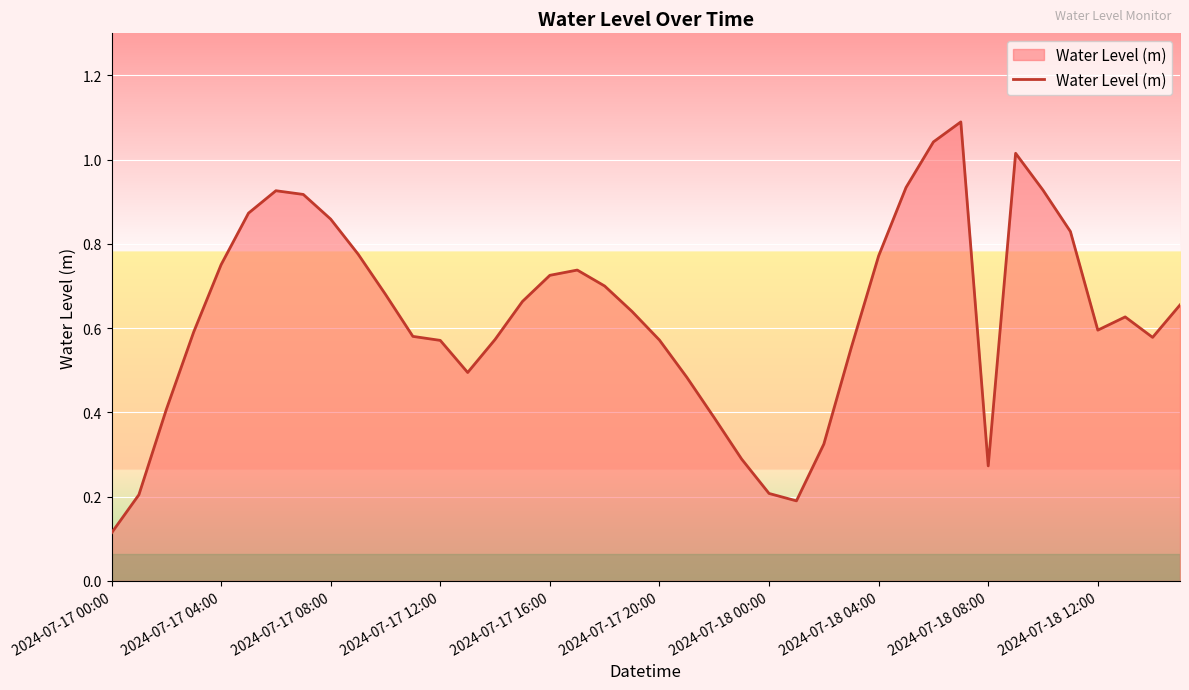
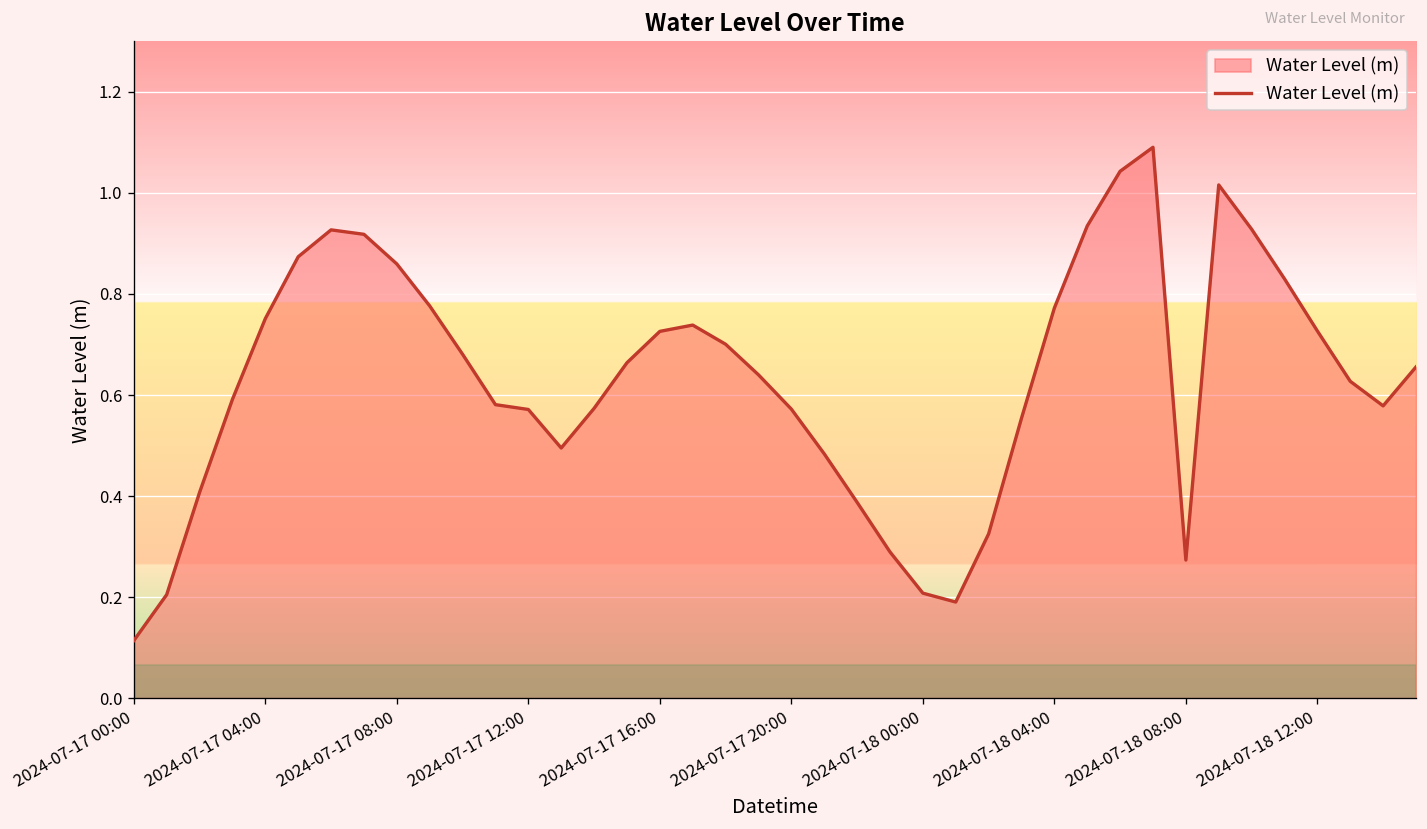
  {
    "2024-07-17 00:00": 0.11,
    "2024-07-17 04:00": 0.75,
    "2024-07-17 08:00": 0.86,
    "2024-07-17 12:00": 0.57,
    "2024-07-17 16:00": 0.73,
    "2024-07-17 20:00": 0.57,
    "2024-07-18 00:00": 0.21,
    "2024-07-18 04:00": 0.77,
    "2024-07-18 08:00": 0.27,
-   "2024-07-18 12:00": 0.60
+   "2024-07-18 12:00": 0.73
  }
